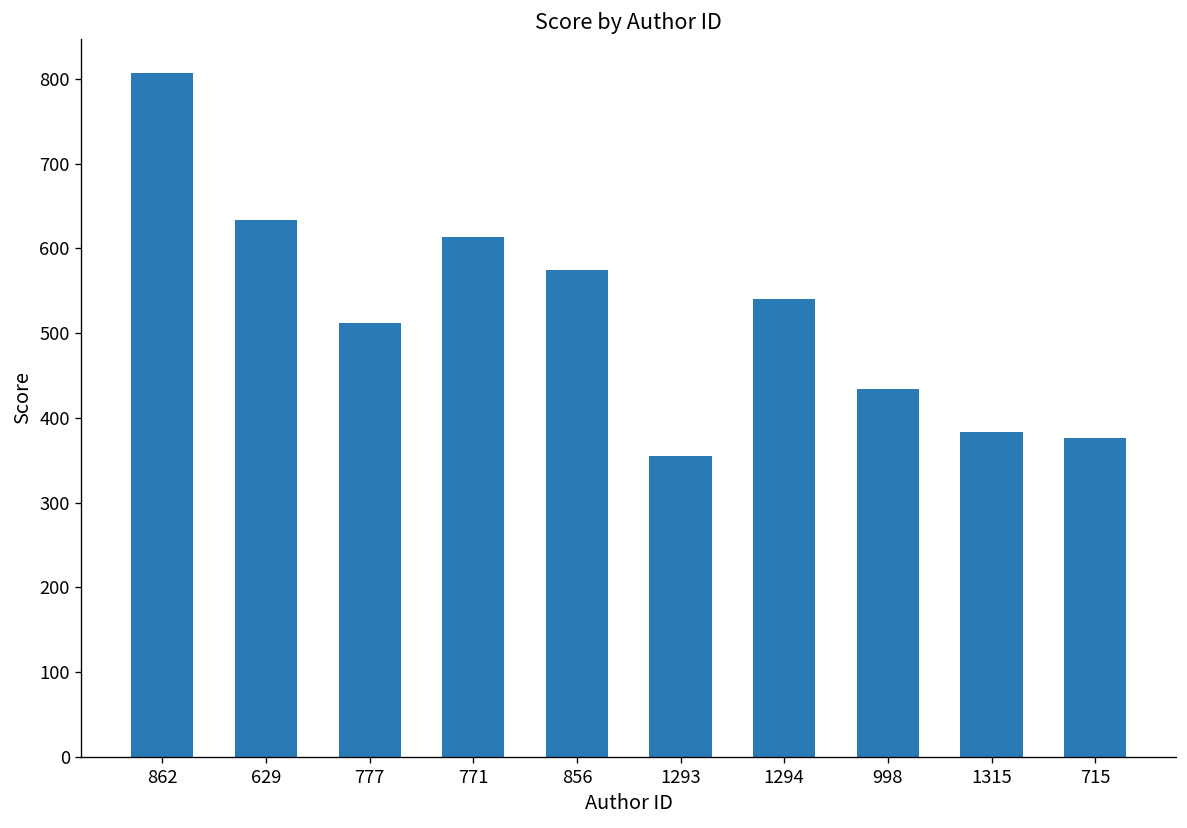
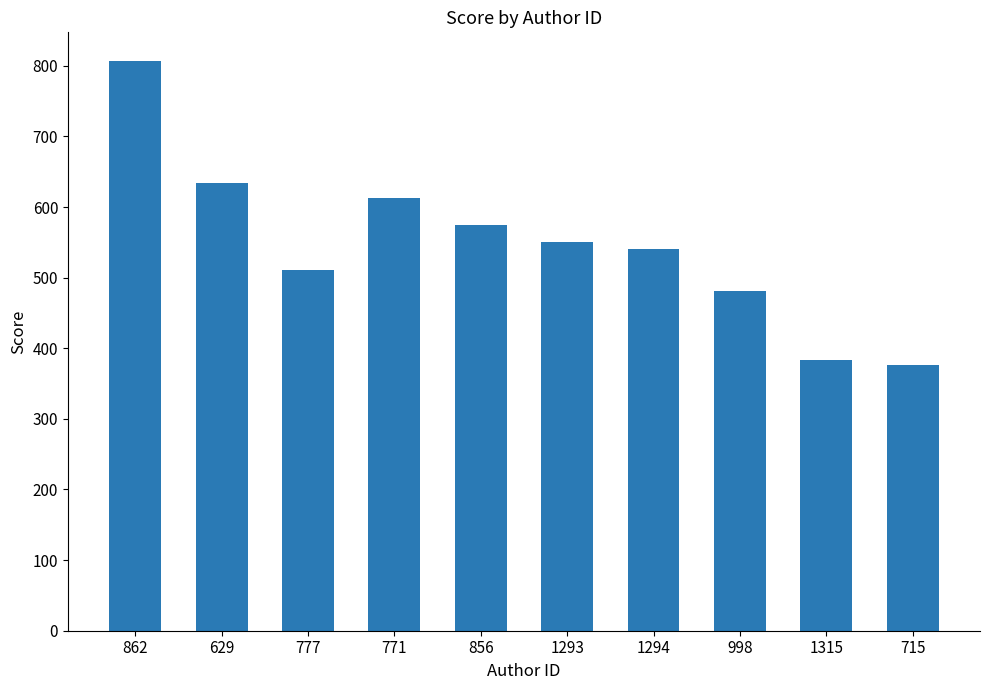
  {
    "862": 810,
    "629": 630,
    "777": 510,
    "771": 610,
    "856": 580,
-   "1293": 360,
+   "1293": 550,
    "1294": 540,
-   "998": 430,
+   "998": 480,
    "1315": 380,
    "715": 380
  }
